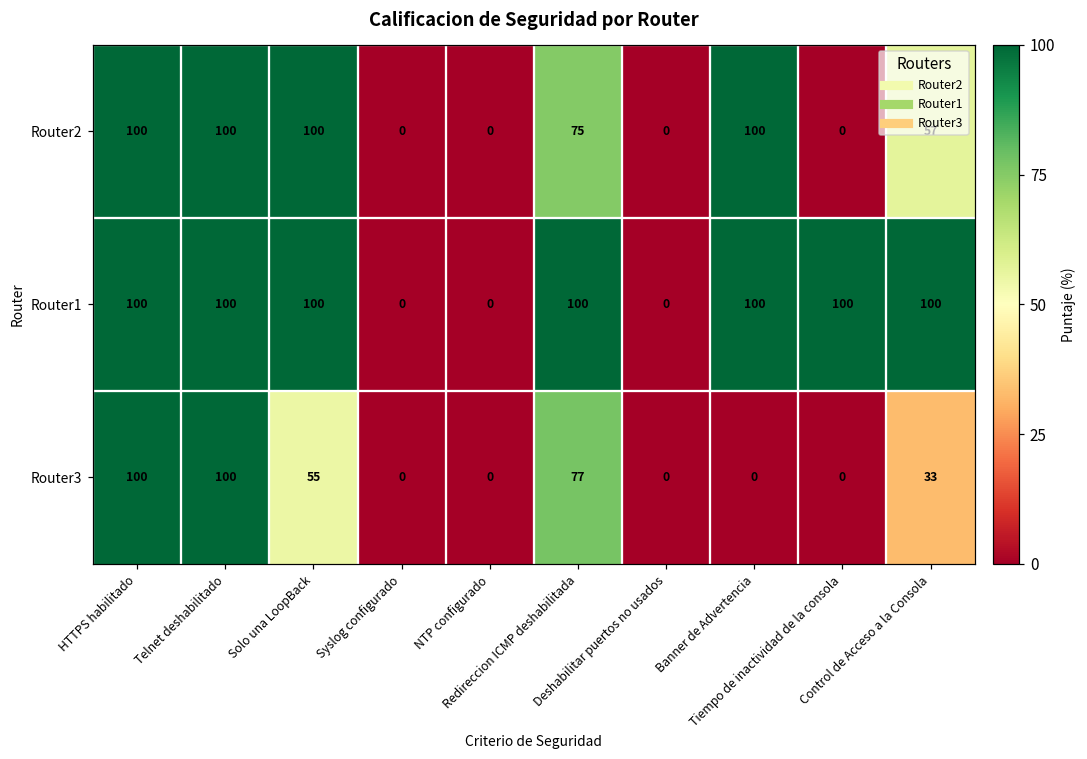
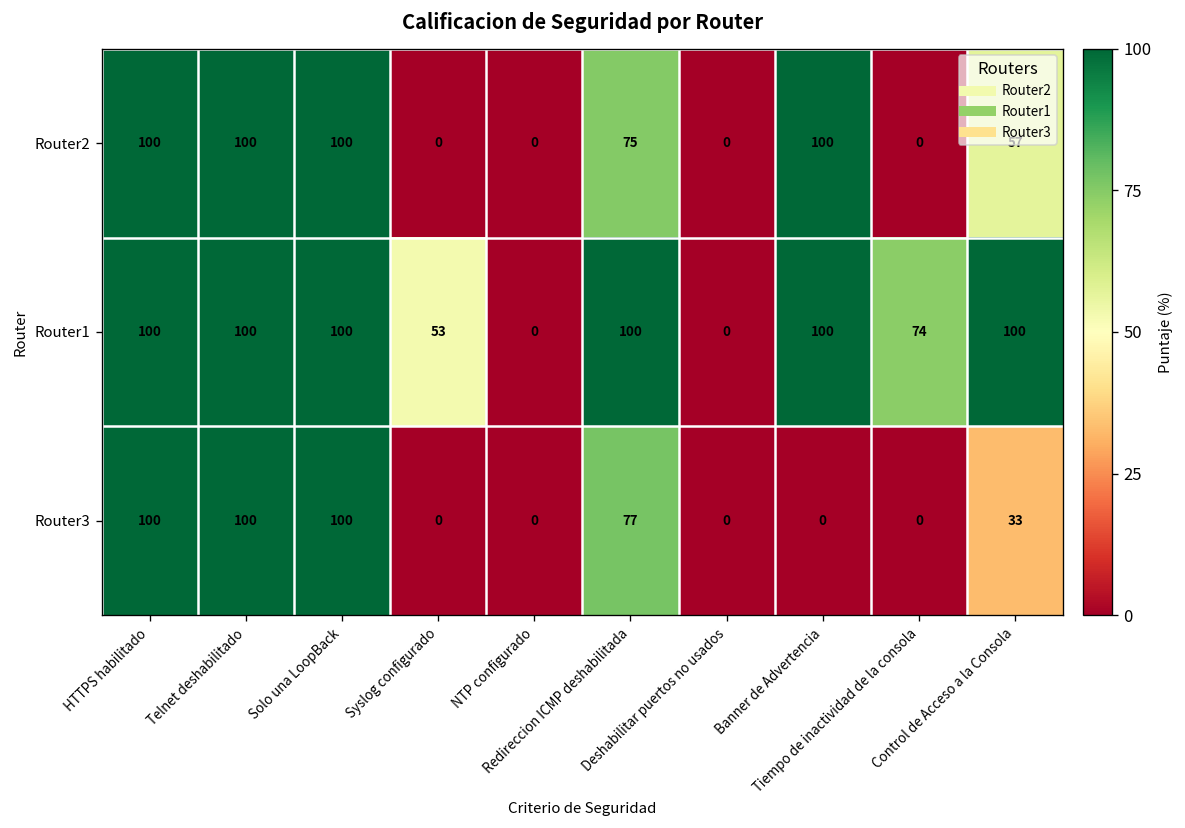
  {
    "Router2": {
      "HTTPS habilitado": 100,
      "Telnet deshabilitado": 100,
      "Solo una LoopBack": 100,
      "Syslog configurado": 0,
      "NTP configurado": 0,
      "Redireccion ICMP deshabilitada": 75,
      "Deshabilitar puertos no usados": 0,
      "Banner de Advertencia": 100,
      "Tiempo de inactividad de la consola": 0
    },
    "Router1": {
      "HTTPS habilitado": 100,
      "Telnet deshabilitado": 100,
      "Solo una LoopBack": 100,
-     "Syslog configurado": 0,
+     "Syslog configurado": 53,
      "NTP configurado": 0,
      "Redireccion ICMP deshabilitada": 100,
      "Deshabilitar puertos no usados": 0,
      "Banner de Advertencia": 100,
-     "Tiempo de inactividad de la consola": 100,
+     "Tiempo de inactividad de la consola": 74,
      "Control de Acceso a la Consola": 100
    },
    "Router3": {
      "HTTPS habilitado": 100,
      "Telnet deshabilitado": 100,
-     "Solo una LoopBack": 55,
+     "Solo una LoopBack": 100,
      "Syslog configurado": 0,
      "NTP configurado": 0,
      "Redireccion ICMP deshabilitada": 77,
      "Deshabilitar puertos no usados": 0,
      "Banner de Advertencia": 0,
      "Tiempo de inactividad de la consola": 0,
      "Control de Acceso a la Consola": 33
    }
  }
